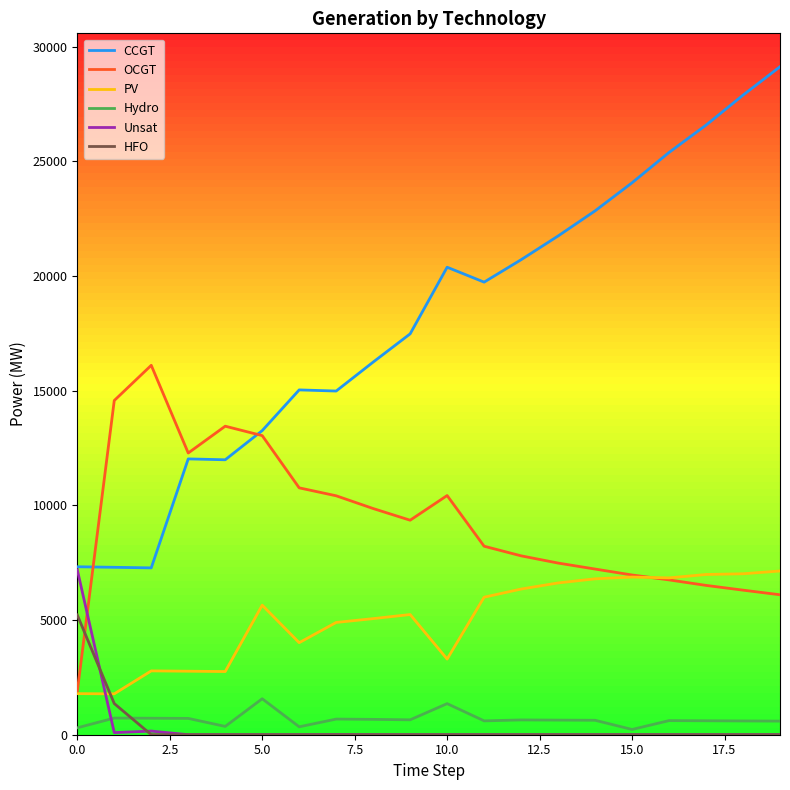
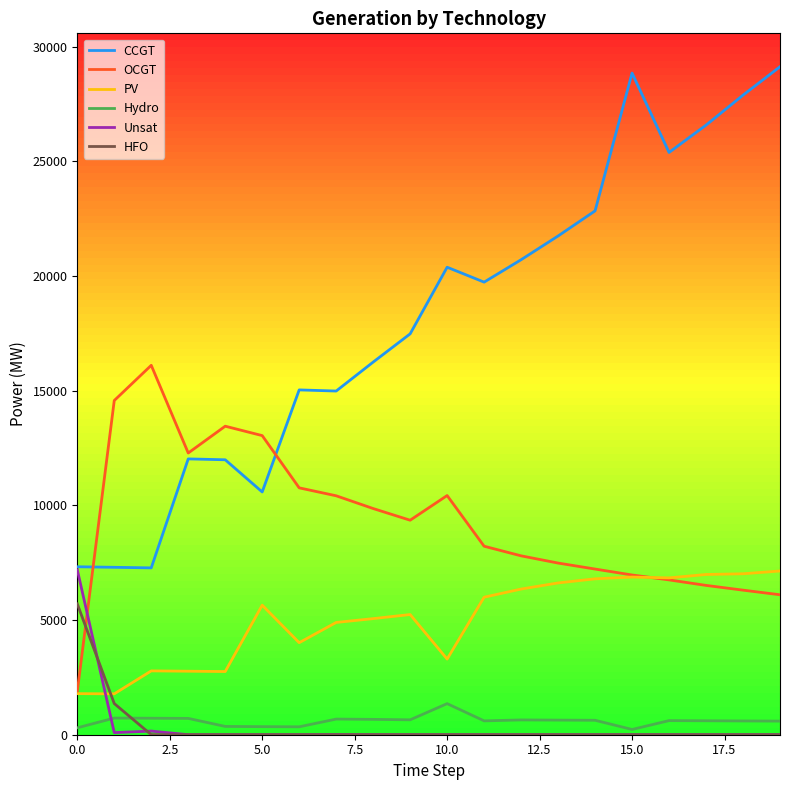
  {
    "CCGT": {
      "0.0": 7300,
-     "5.0": 13300,
+     "5.0": 10600,
      "10.0": 20400,
-     "15.0": 24100
+     "15.0": 28800
    },
    "OCGT": {
      "5.0": 13000,
      "10.0": 10400
    },
    "PV": {
      "5.0": 5600,
      "10.0": 3300
    },
    "Hydro": {
      "0.0": 300,
-     "5.0": 1600,
+     "5.0": 400,
      "10.0": 1400,
      "15.0": 200
    },
    "Unsat": {
      "0.0": 7200
    },
    "HFO": {
-     "0.0": 5200
+     "0.0": 5700
    }
  }
